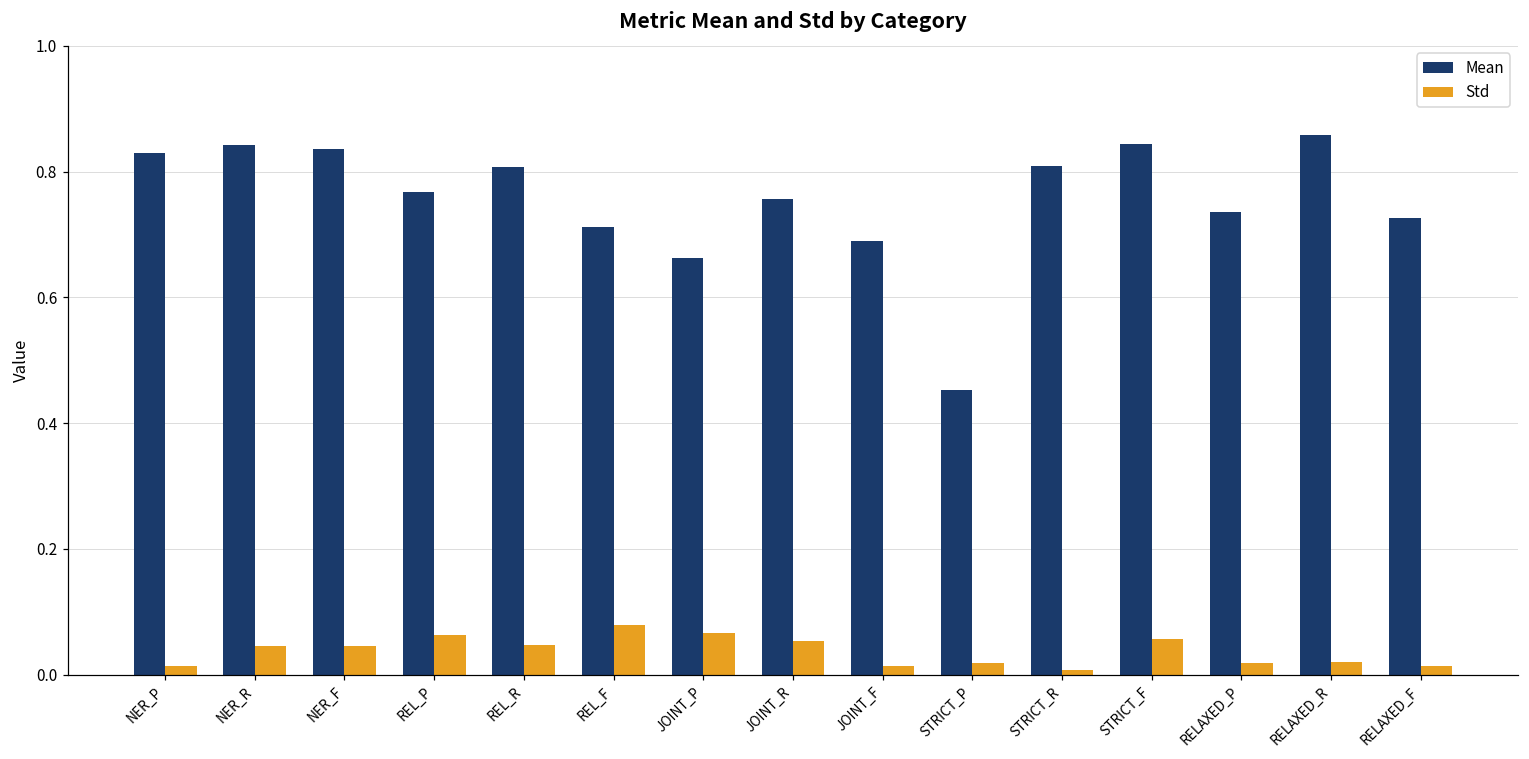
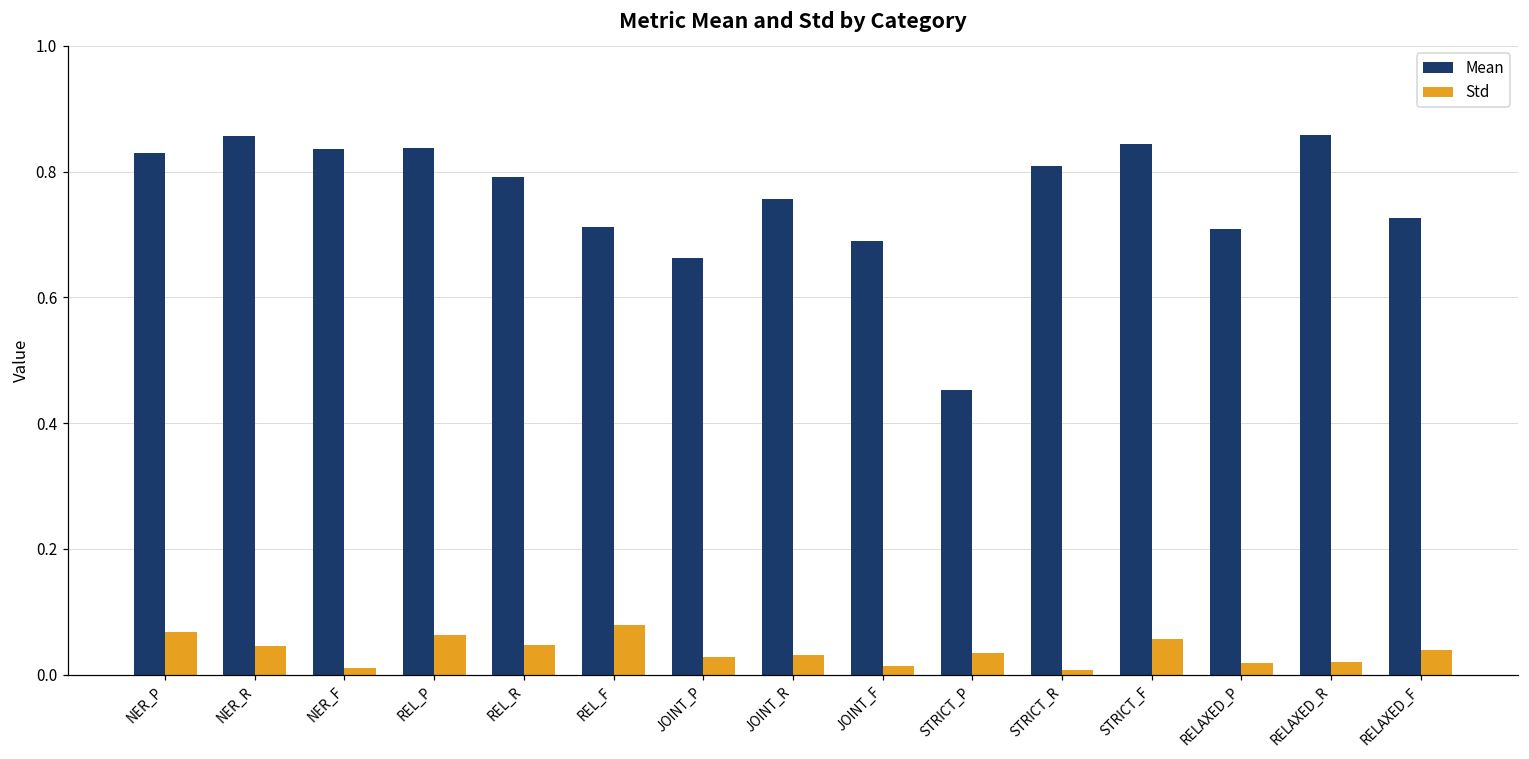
  {
    "Mean": {
      "NER_P": 0.83,
-     "NER_R": 0.84,
+     "NER_R": 0.86,
      "NER_F": 0.84,
-     "REL_P": 0.77,
-     "REL_R": 0.81,
+     "REL_P": 0.84,
+     "REL_R": 0.79,
      "REL_F": 0.71,
      "JOINT_P": 0.66,
      "JOINT_R": 0.76,
      "JOINT_F": 0.69,
      "STRICT_P": 0.45,
      "STRICT_R": 0.81,
      "STRICT_F": 0.84,
-     "RELAXED_P": 0.74,
+     "RELAXED_P": 0.71,
      "RELAXED_R": 0.86,
      "RELAXED_F": 0.73
    },
    "Std": {
-     "NER_P": 0.01,
+     "NER_P": 0.07,
      "NER_R": 0.05,
-     "NER_F": 0.05,
+     "NER_F": 0.01,
      "REL_P": 0.06,
      "REL_R": 0.05,
      "REL_F": 0.08,
-     "JOINT_P": 0.07,
-     "JOINT_R": 0.05,
+     "JOINT_P": 0.03,
+     "JOINT_R": 0.03,
      "JOINT_F": 0.01,
-     "STRICT_P": 0.02,
+     "STRICT_P": 0.03,
      "STRICT_R": 0.01,
      "STRICT_F": 0.06,
      "RELAXED_P": 0.02,
      "RELAXED_R": 0.02,
-     "RELAXED_F": 0.01
+     "RELAXED_F": 0.04
    }
  }
